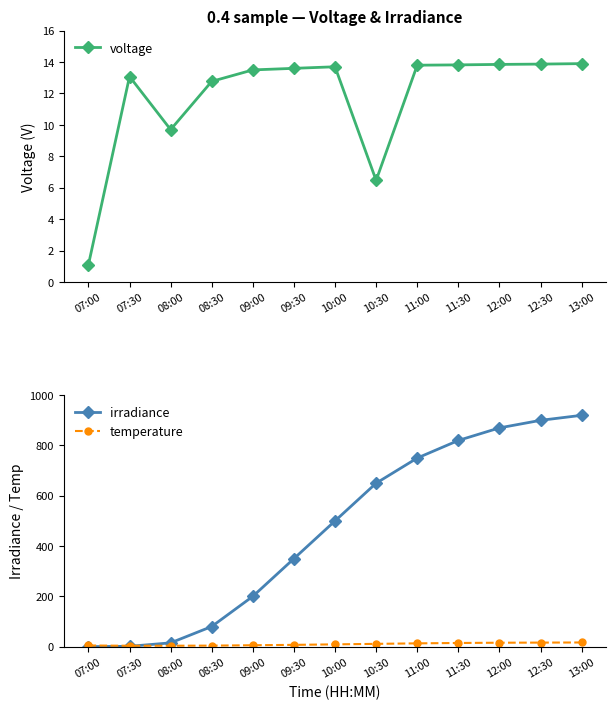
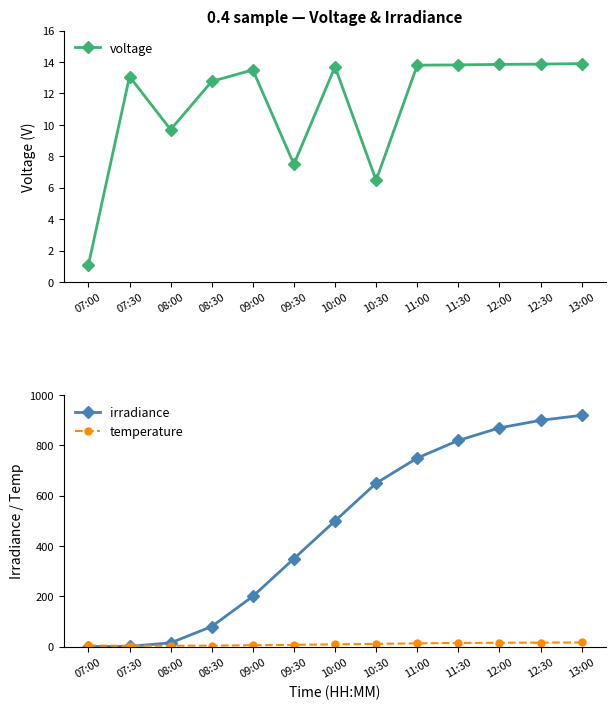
  {
    "0.4 sample — Voltage & Irradiance": {
      "07:00": 1.1,
      "07:30": 13.1,
      "08:00": 9.7,
      "08:30": 12.8,
      "09:00": 13.5,
-     "09:30": 13.6,
+     "09:30": 7.5,
      "10:00": 13.7,
      "10:30": 6.5,
      "11:00": 13.8,
      "11:30": 13.8,
      "12:00": 13.9,
      "12:30": 13.9,
      "13:00": 13.9
    }
  }
